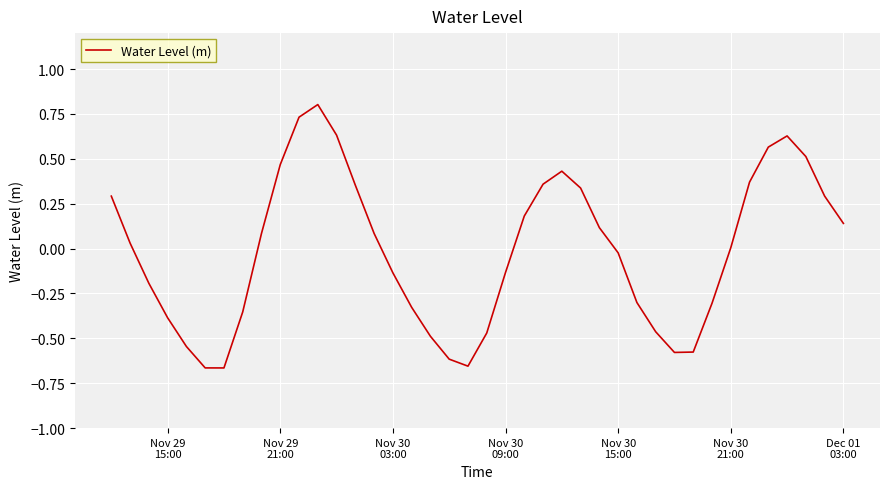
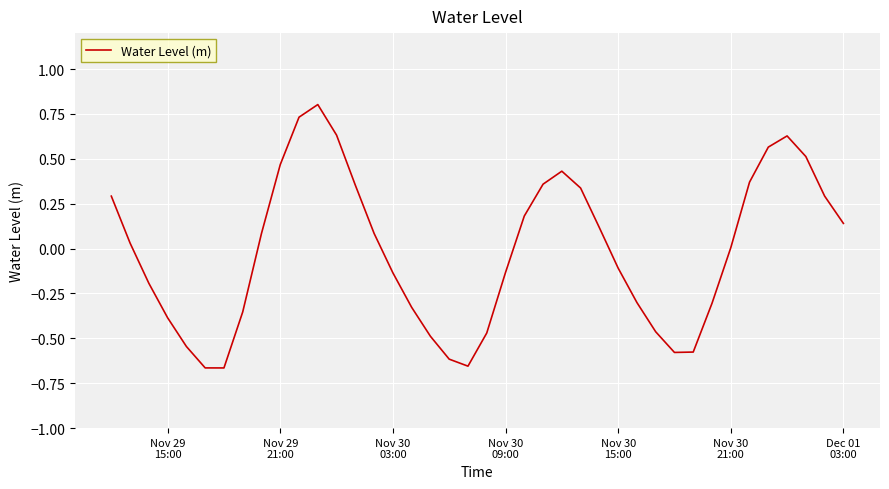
  {
    "Nov 29 15:00": -0.39,
    "Nov 29 21:00": 0.47,
    "Nov 30 03:00": -0.14,
    "Nov 30 09:00": -0.13,
-   "Nov 30 15:00": -0.02,
+   "Nov 30 15:00": -0.11,
    "Nov 30 21:00": 0.00,
    "Dec 01 03:00": 0.14
  }
